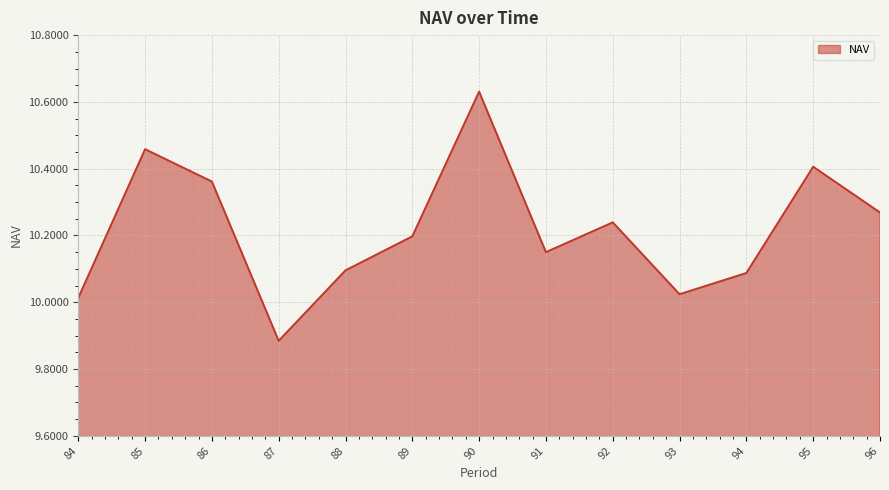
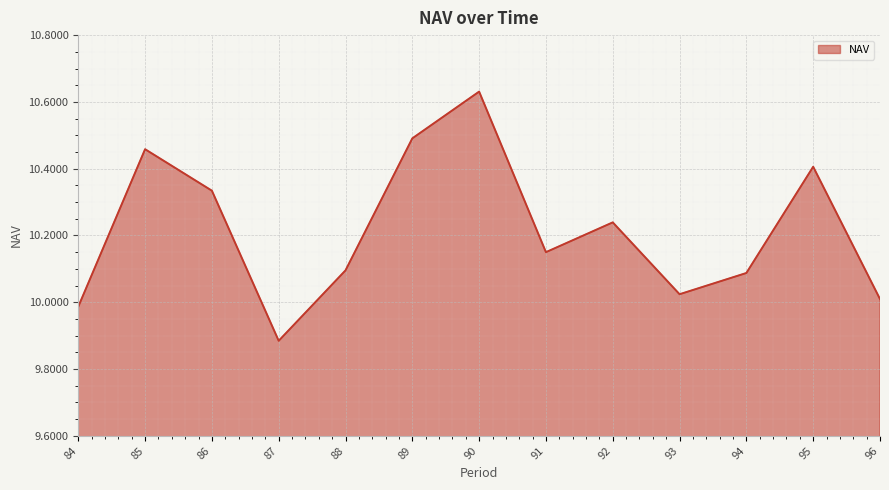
  {
-   "84": 10.01,
+   "84": 9.99,
    "85": 10.46,
-   "86": 10.36,
+   "86": 10.33,
    "87": 9.88,
    "88": 10.10,
-   "89": 10.20,
+   "89": 10.49,
    "90": 10.63,
    "91": 10.15,
    "92": 10.24,
    "93": 10.02,
    "94": 10.09,
    "95": 10.41,
-   "96": 10.27
+   "96": 10.01
  }
